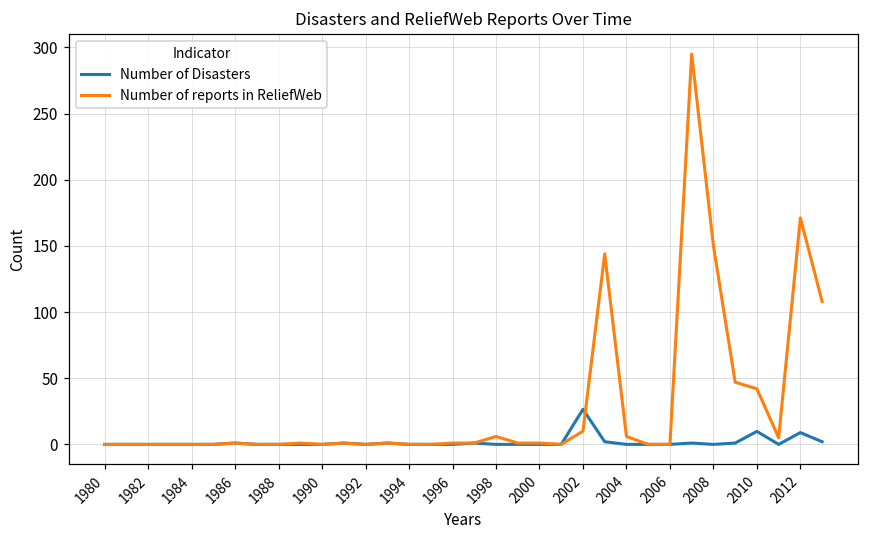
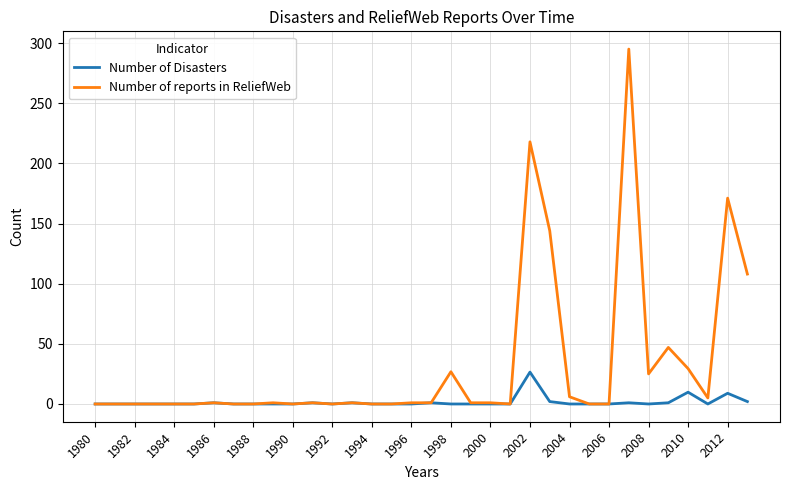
  {
    "Number of Disasters": {
      "1998": 0,
      "2002": 27,
      "2004": 0,
      "2008": 0,
      "2010": 10,
      "2012": 9
    },
    "Number of reports in ReliefWeb": {
-     "1998": 6,
-     "2002": 10,
+     "1998": 27,
+     "2002": 218,
      "2004": 6,
-     "2008": 150,
-     "2010": 42,
+     "2008": 25,
+     "2010": 29,
      "2012": 171
    }
  }
